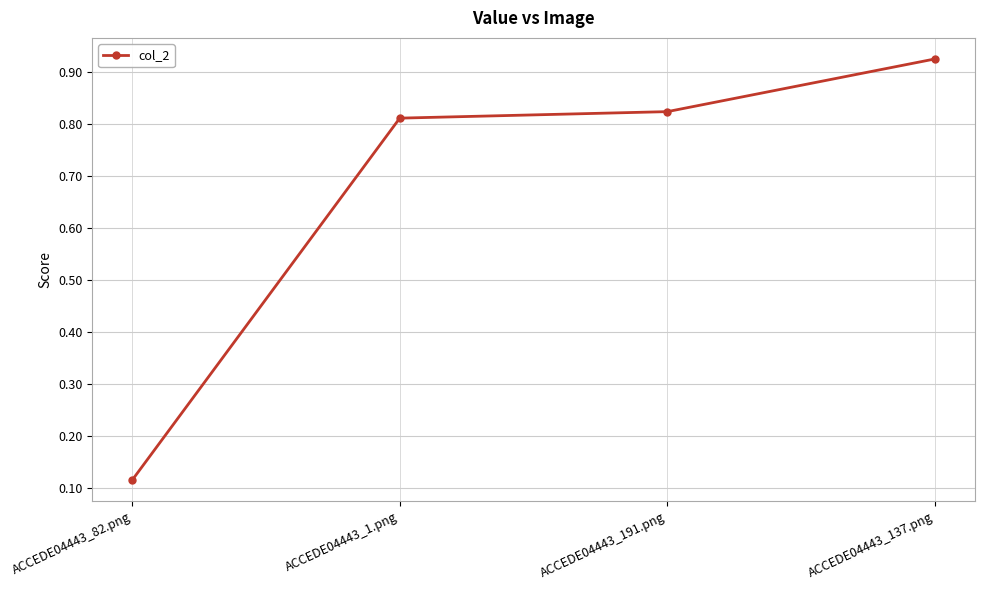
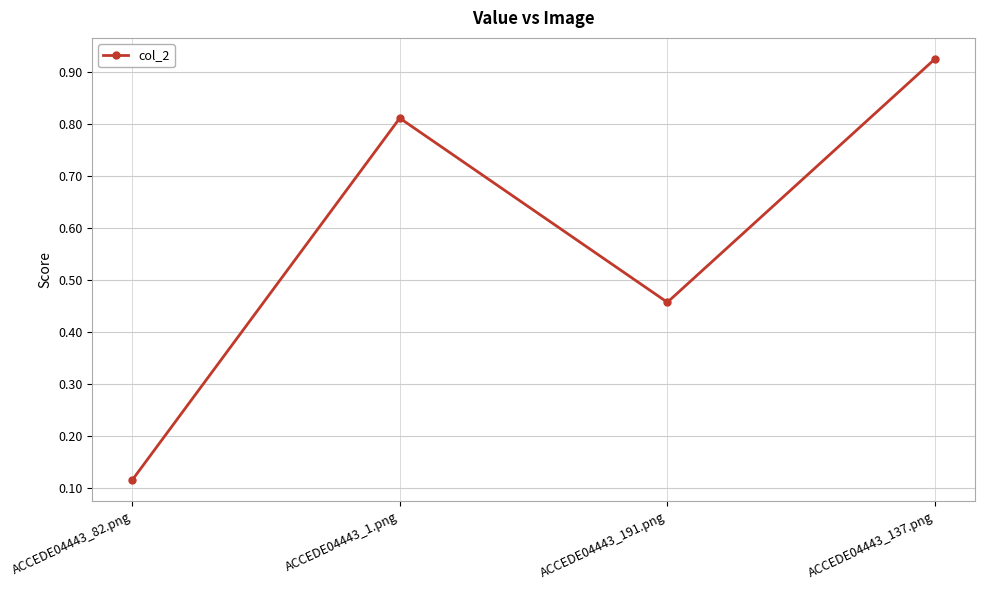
  {
    "ACCEDE04443_82.png": 0.12,
    "ACCEDE04443_1.png": 0.81,
-   "ACCEDE04443_191.png": 0.82,
+   "ACCEDE04443_191.png": 0.46,
    "ACCEDE04443_137.png": 0.93
  }
